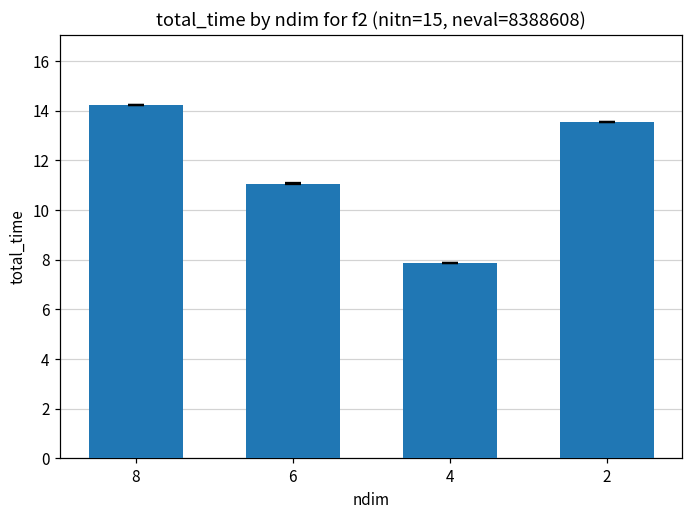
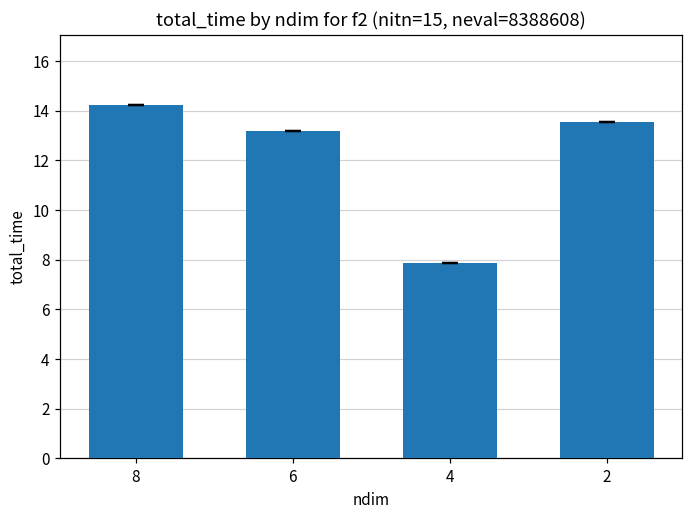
  {
    "8": 14.2,
-   "6": 11.1,
+   "6": 13.2,
    "4": 7.9,
    "2": 13.6
  }
